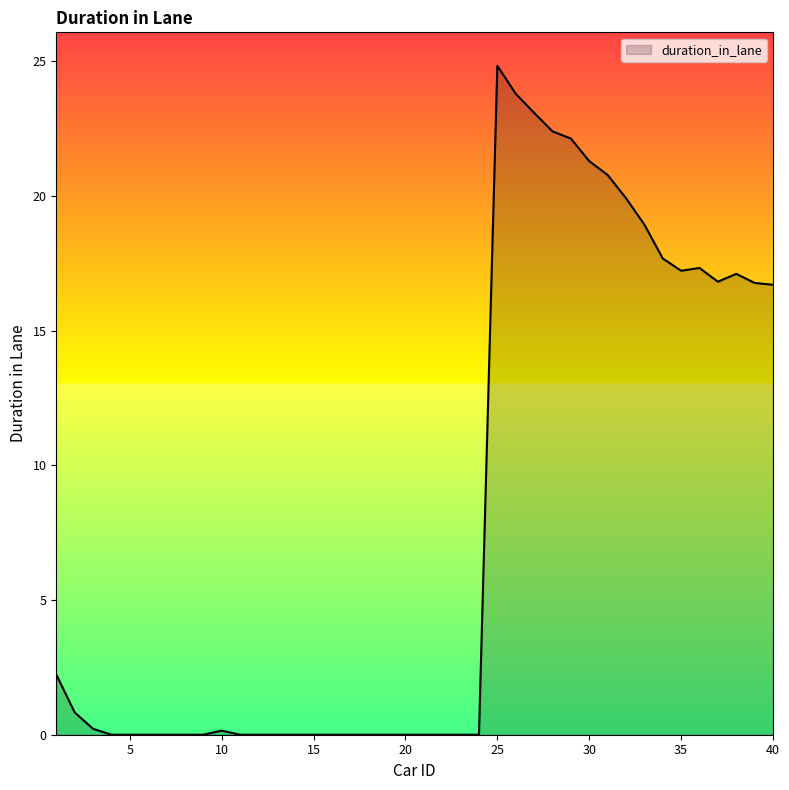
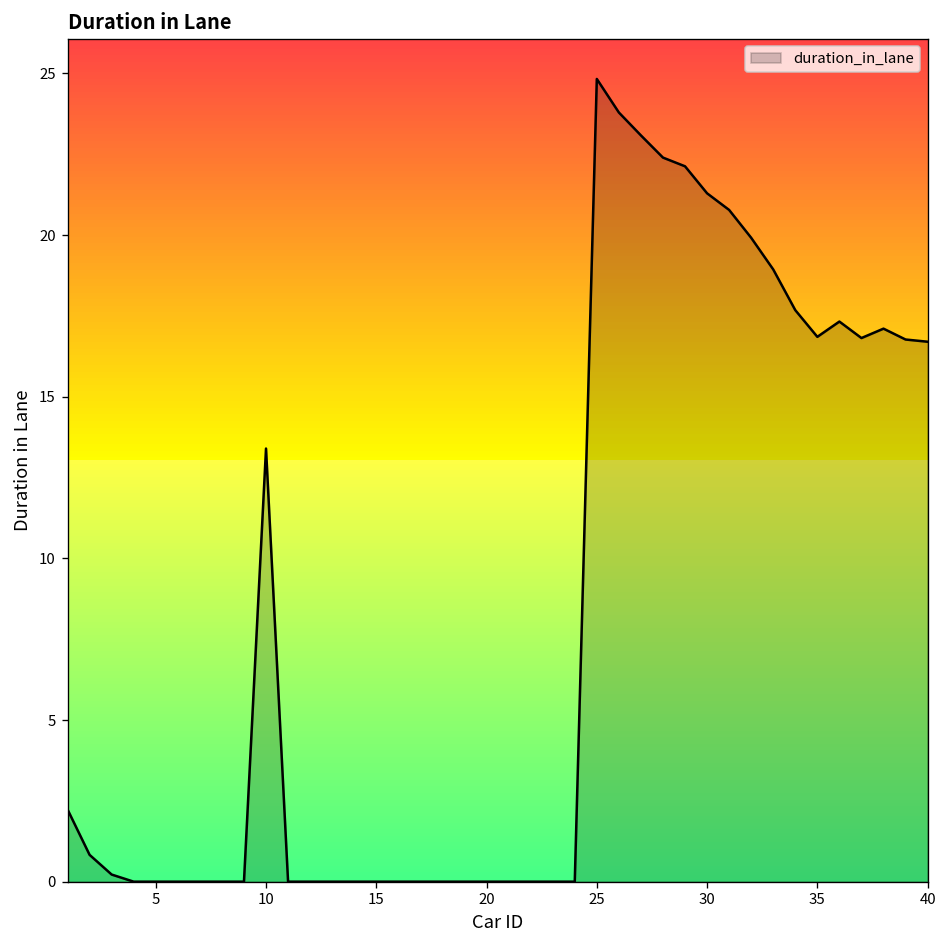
  {
    "5": 0.0,
-   "10": 0.2,
+   "10": 13.4,
    "15": 0.0,
    "20": 0.0,
    "25": 24.8,
    "30": 21.3,
-   "35": 17.2,
+   "35": 16.9,
    "40": 16.7
  }
